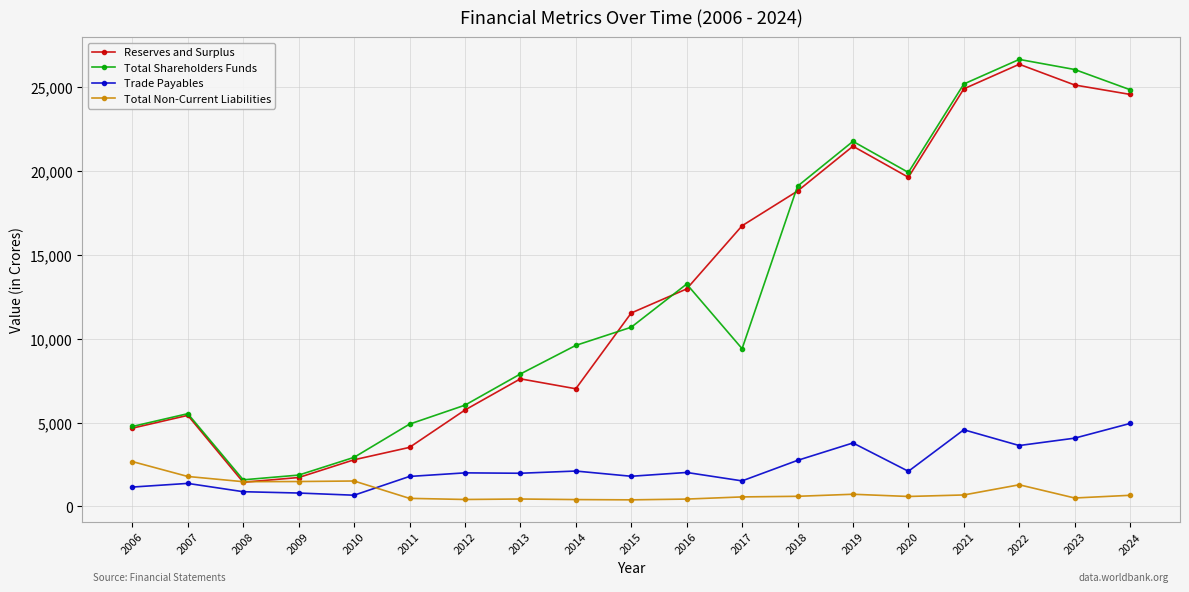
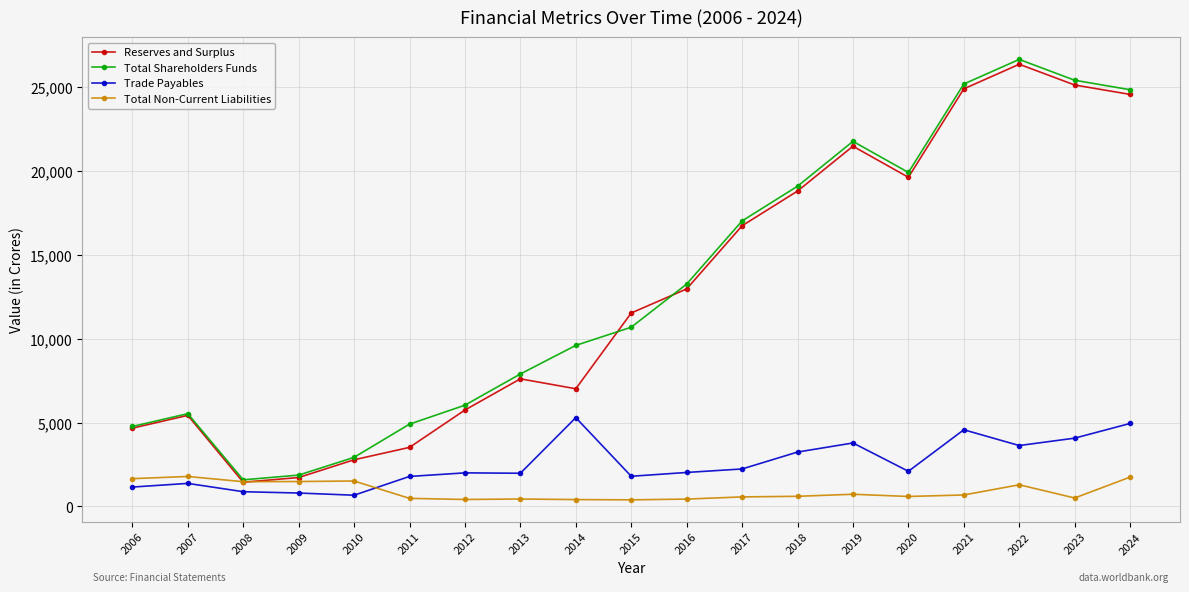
  {
    "Reserves and Surplus": {
      "2011": "3,500",
      "2012": "5,800",
      "2013": "7,600",
      "2014": "7,000",
      "2015": "11,500",
      "2016": "13,000",
      "2017": "16,700",
      "2018": "18,800",
      "2019": "21,500",
      "2020": "19,600",
      "2021": "24,900",
      "2022": "26,400",
      "2023": "25,100",
      "2024": "24,600"
    },
    "Total Shareholders Funds": {
      "2011": "4,900",
      "2012": "6,000",
      "2013": "7,900",
      "2014": "9,600",
      "2015": "10,700",
      "2016": "13,300",
-     "2017": "9,400",
+     "2017": "17,000",
      "2018": "19,100",
      "2019": "21,800",
      "2020": "19,900",
      "2021": "25,200",
      "2022": "26,700",
-     "2023": "26,100",
+     "2023": "25,400",
      "2024": "24,900"
    },
    "Trade Payables": {
      "2006": "1,200",
      "2007": "1,400",
      "2008": "900",
      "2009": "800",
      "2010": "700",
      "2011": "1,800",
      "2012": "2,000",
      "2013": "2,000",
-     "2014": "2,100",
+     "2014": "5,300",
      "2015": "1,800",
      "2016": "2,000",
-     "2017": "1,500",
-     "2018": "2,700",
+     "2017": "2,200",
+     "2018": "3,200",
      "2019": "3,800",
      "2020": "2,100",
      "2021": "4,600",
      "2022": "3,600",
      "2023": "4,100",
      "2024": "5,000"
    },
    "Total Non-Current Liabilities": {
-     "2006": "2,700",
+     "2006": "1,700",
      "2007": "1,800",
      "2009": "1,500",
      "2010": "1,500",
      "2011": "500",
      "2012": "400",
      "2013": "400",
      "2014": "400",
      "2015": "400",
      "2016": "400",
      "2017": "600",
      "2018": "600",
      "2019": "700",
      "2020": "600",
      "2021": "700",
      "2022": "1,300",
      "2023": "500",
-     "2024": "700"
+     "2024": "1,800"
    }
  }
